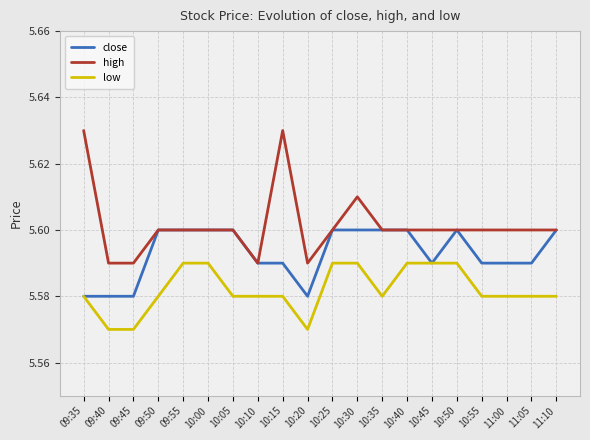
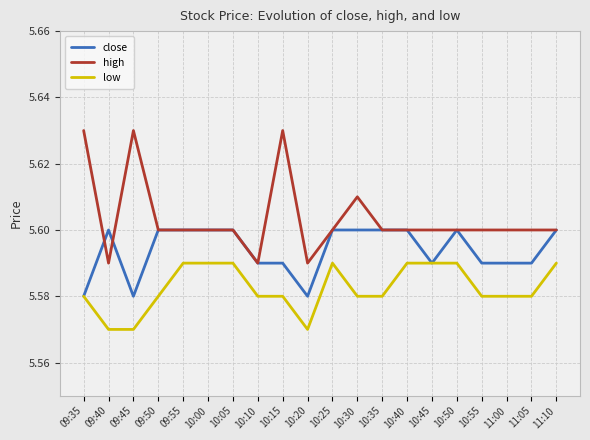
  {
    "close": {
-     "09:40": 5.58,
+     "09:40": 5.60,
      "09:45": 5.58,
      "10:15": 5.59,
      "10:20": 5.58,
      "10:30": 5.60,
      "10:55": 5.59,
      "11:00": 5.59,
      "11:05": 5.59
    },
    "high": {
      "09:35": 5.63,
      "09:40": 5.59,
-     "09:45": 5.59,
+     "09:45": 5.63,
      "10:15": 5.63,
      "10:20": 5.59,
      "10:30": 5.61,
      "10:45": 5.60,
      "10:55": 5.60,
      "11:00": 5.60,
      "11:05": 5.60
    },
    "low": {
      "09:40": 5.57,
      "09:45": 5.57,
      "09:50": 5.58,
      "09:55": 5.59,
      "10:00": 5.59,
-     "10:05": 5.58,
+     "10:05": 5.59,
      "10:10": 5.58,
      "10:15": 5.58,
      "10:20": 5.57,
      "10:25": 5.59,
-     "10:30": 5.59,
+     "10:30": 5.58,
      "10:35": 5.58,
      "10:40": 5.59,
      "10:50": 5.59,
      "10:55": 5.58,
      "11:00": 5.58,
      "11:05": 5.58,
-     "11:10": 5.58
+     "11:10": 5.59
    }
  }
